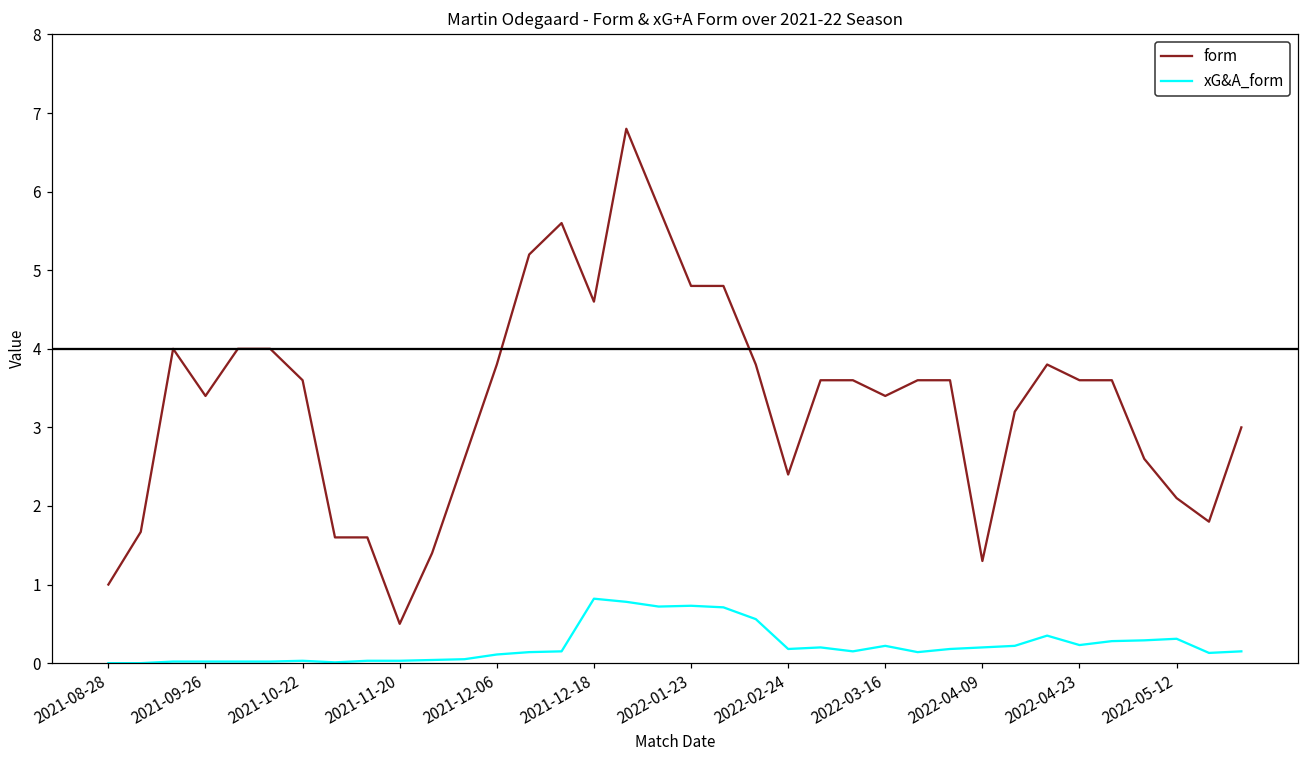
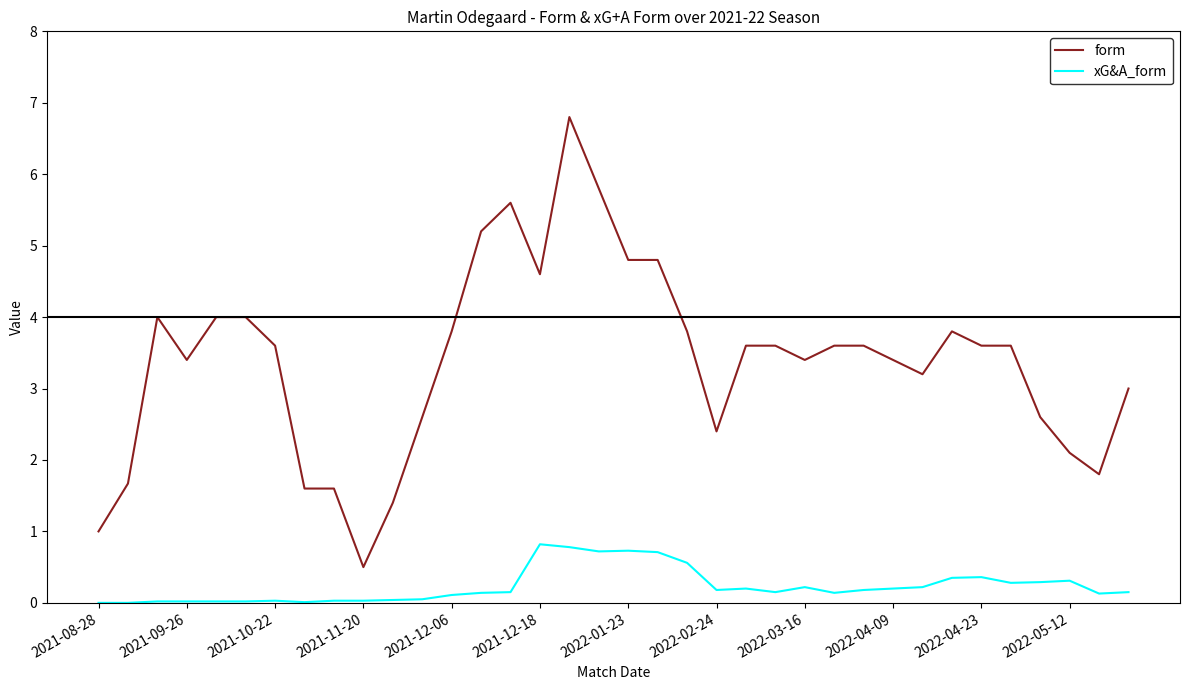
  {
    "form": {
      "2021-08-28": 1.0,
      "2021-09-26": 3.4,
      "2021-10-22": 3.6,
      "2021-11-20": 0.5,
      "2021-12-06": 3.8,
      "2021-12-18": 4.6,
      "2022-01-23": 4.8,
      "2022-02-24": 2.4,
      "2022-03-16": 3.4,
-     "2022-04-09": 1.3,
+     "2022-04-09": 3.4,
      "2022-04-23": 3.6,
      "2022-05-12": 2.1
    },
    "xG&A_form": {
      "2021-08-28": 0.0,
      "2021-09-26": 0.0,
      "2021-10-22": 0.0,
      "2021-11-20": 0.0,
      "2021-12-06": 0.1,
      "2021-12-18": 0.8,
      "2022-01-23": 0.7,
      "2022-02-24": 0.2,
      "2022-03-16": 0.2,
      "2022-04-09": 0.2,
-     "2022-04-23": 0.2,
+     "2022-04-23": 0.4,
      "2022-05-12": 0.3
    }
  }
